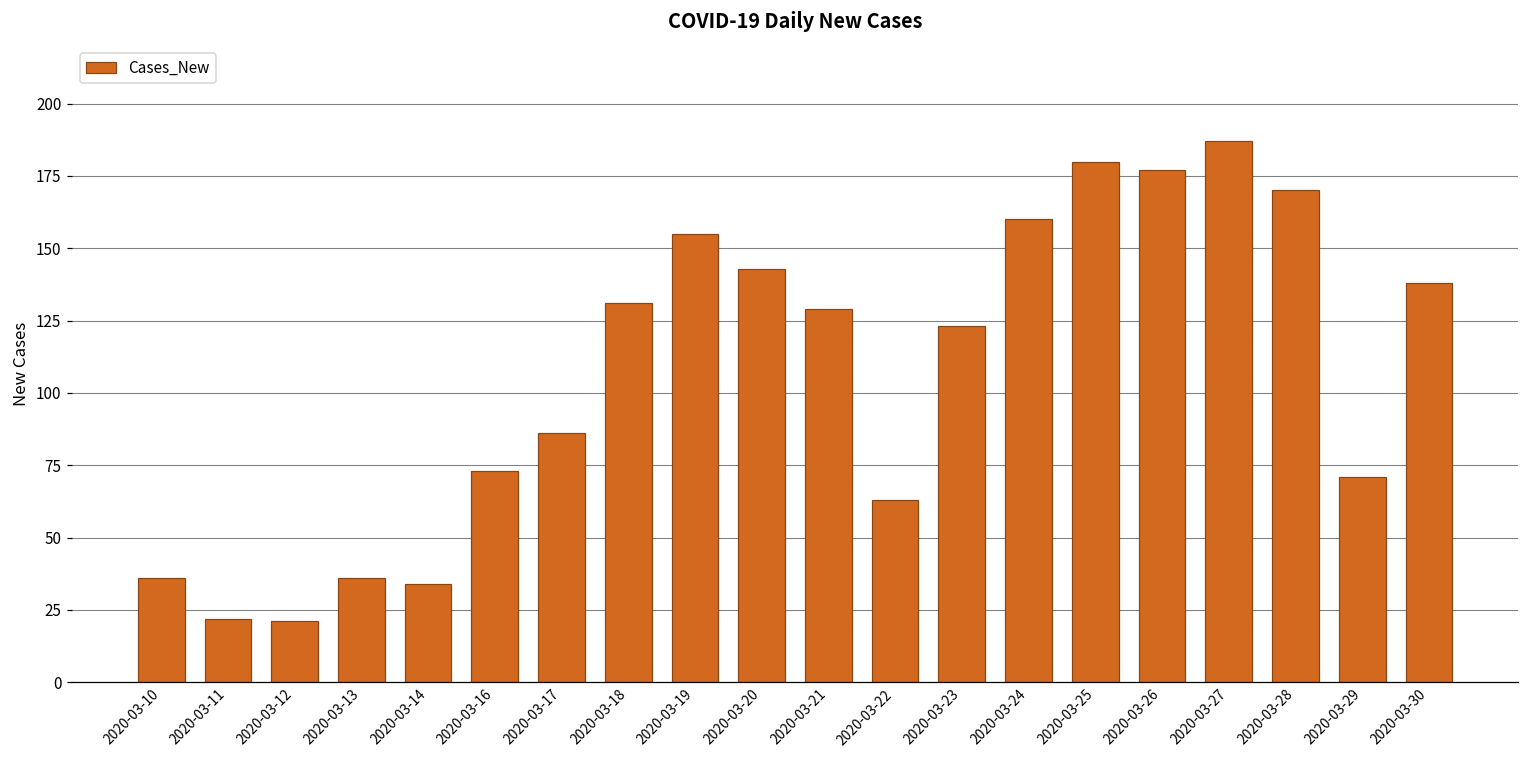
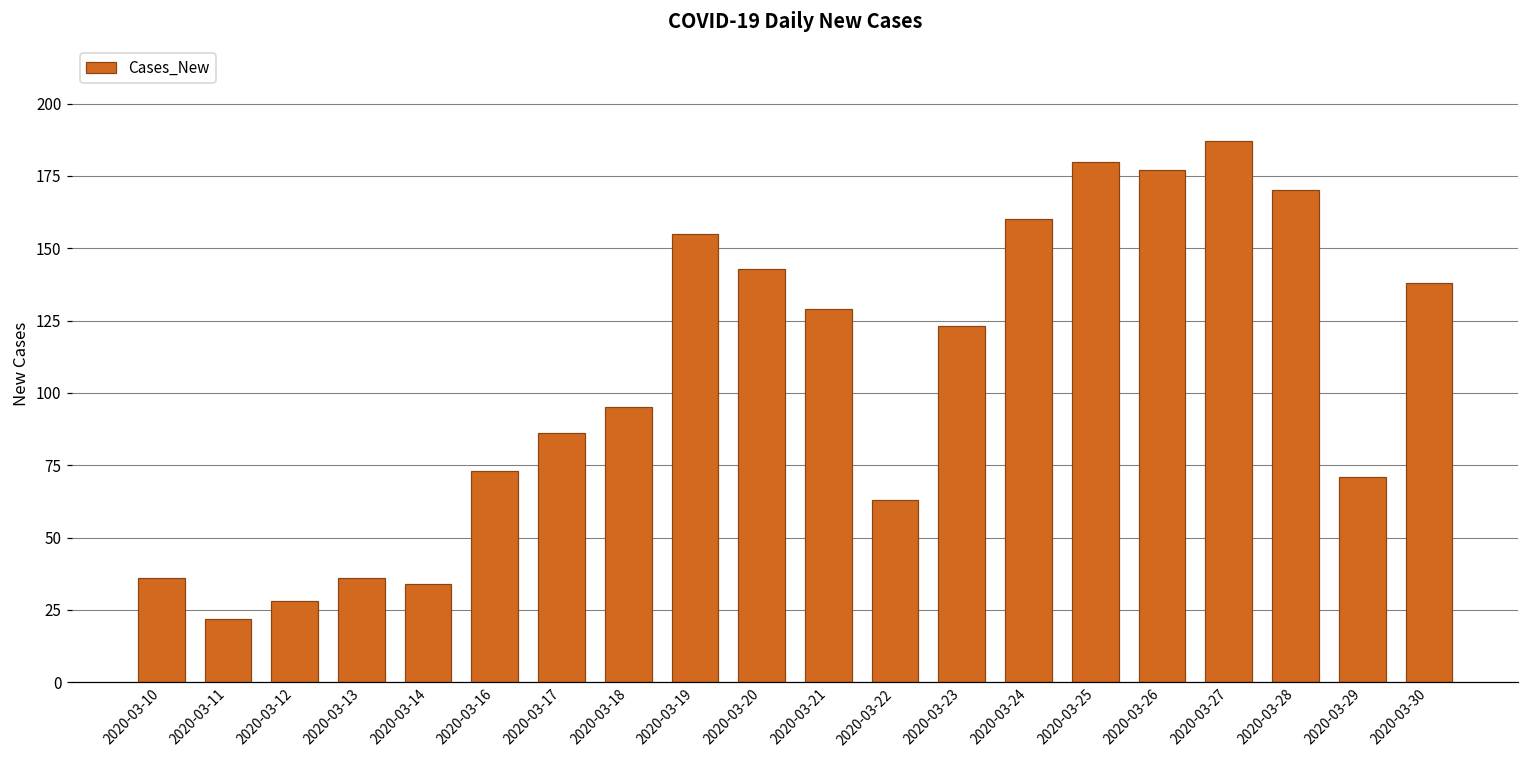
  {
    "2020-03-10": 36,
    "2020-03-11": 22,
-   "2020-03-12": 21,
+   "2020-03-12": 28,
    "2020-03-13": 36,
    "2020-03-14": 34,
    "2020-03-16": 73,
    "2020-03-17": 86,
-   "2020-03-18": 131,
+   "2020-03-18": 95,
    "2020-03-19": 155,
    "2020-03-20": 143,
    "2020-03-21": 129,
    "2020-03-22": 63,
    "2020-03-23": 123,
    "2020-03-24": 160,
    "2020-03-25": 180,
    "2020-03-26": 177,
    "2020-03-27": 187,
    "2020-03-28": 170,
    "2020-03-29": 71,
    "2020-03-30": 138
  }
